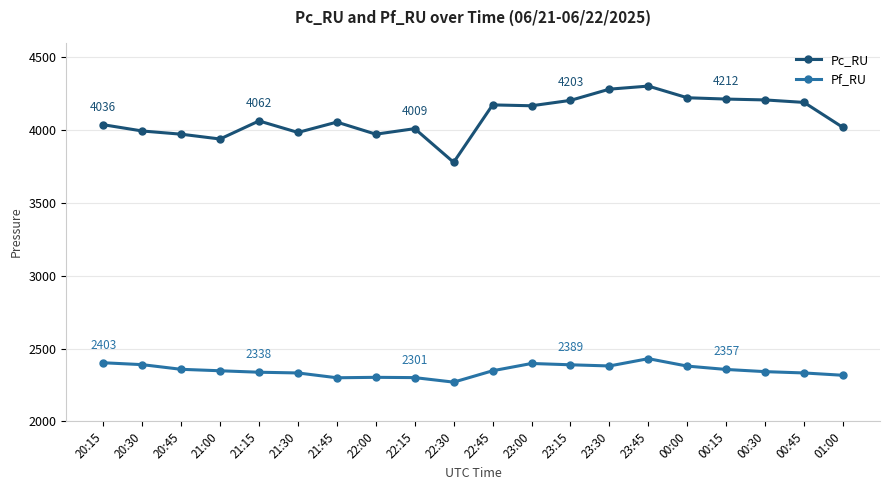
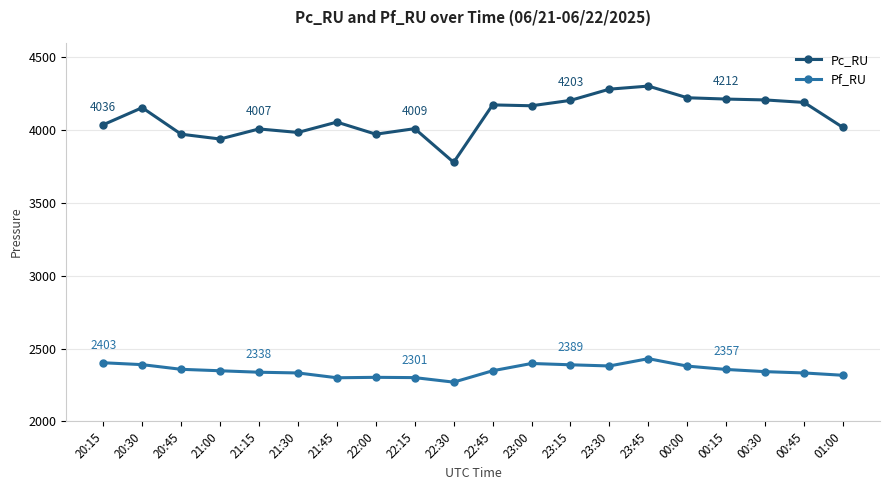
  {
    "Pc_RU": {
      "20:15": 4036,
-     "20:30": 3990,
-     "21:15": 4062,
+     "20:30": 4150,
+     "21:15": 4007,
      "22:15": 4009,
      "23:15": 4203,
      "00:15": 4212
    },
    "Pf_RU": {
      "20:15": 2403,
      "21:15": 2338,
      "22:15": 2301,
      "23:15": 2389,
      "00:15": 2357
    }
  }
